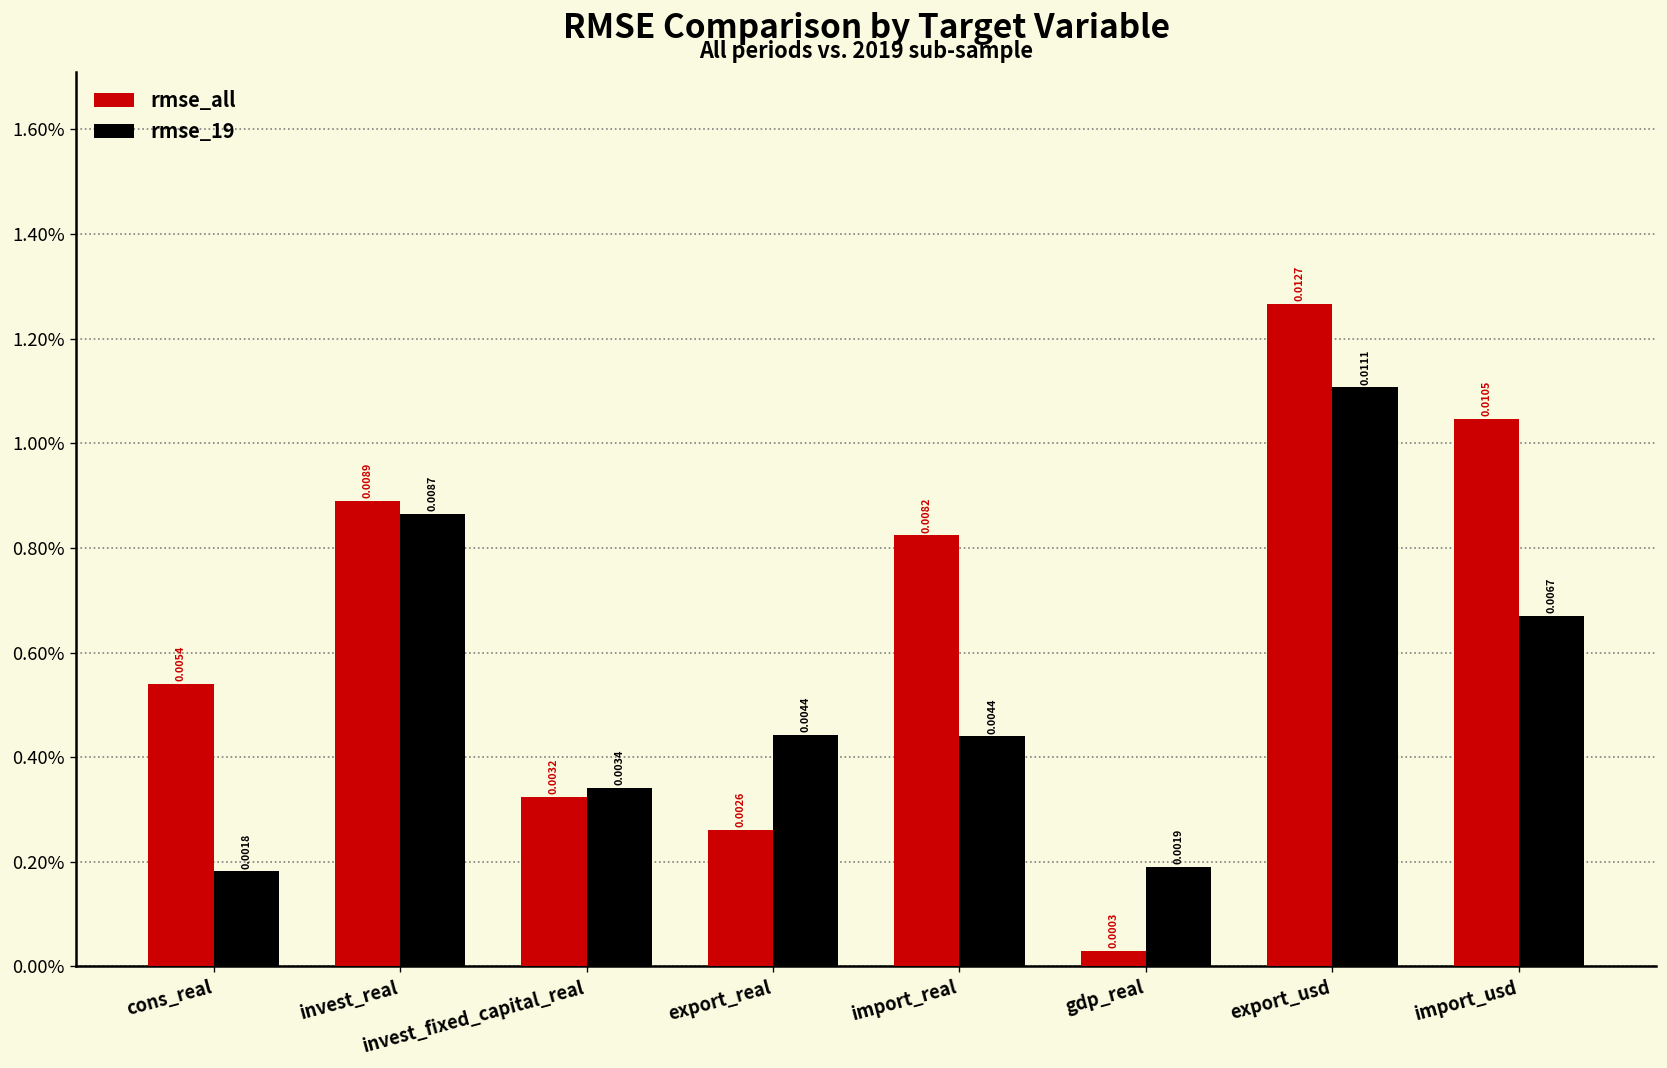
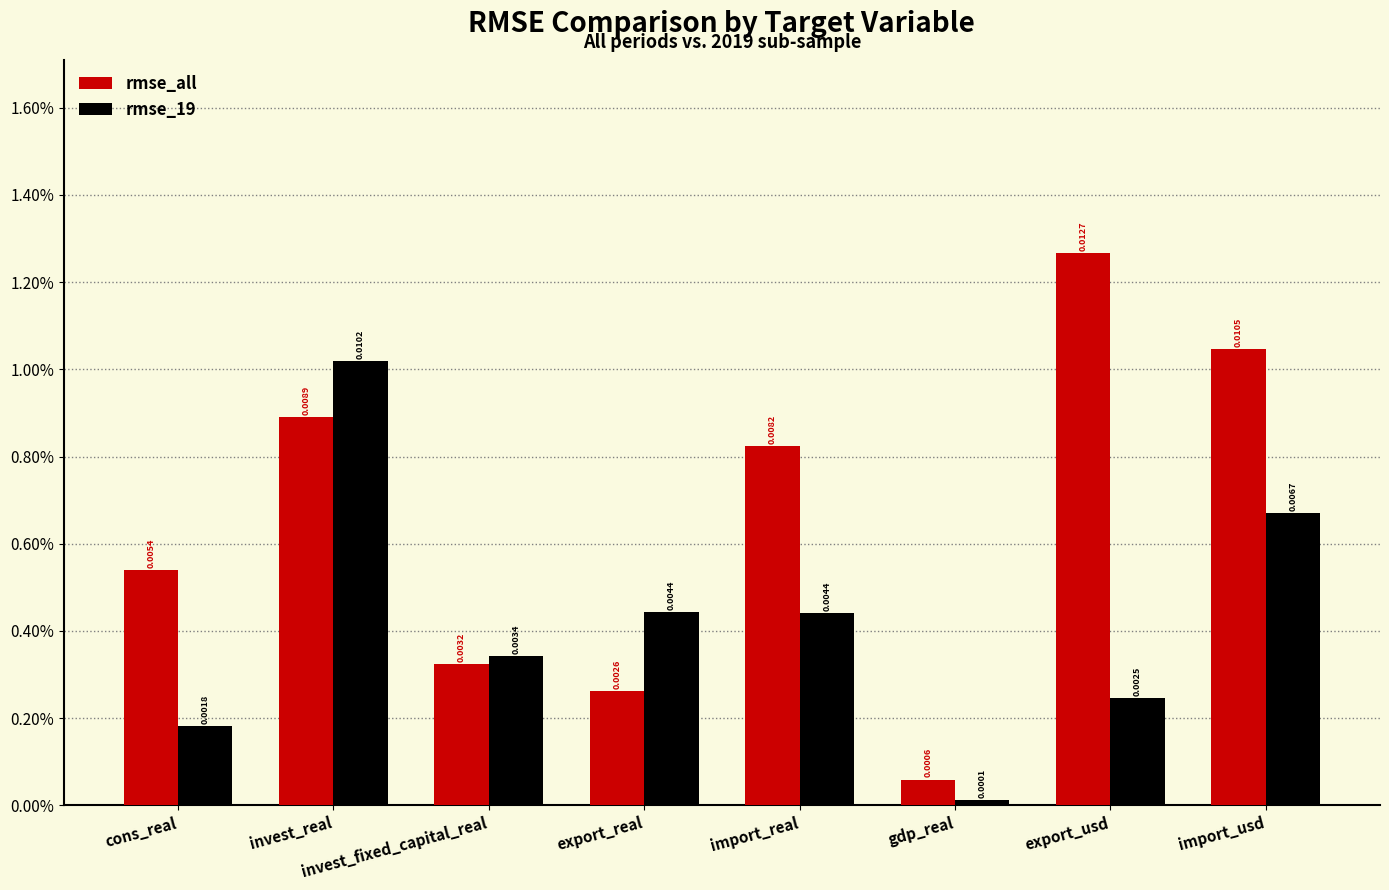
  {
    "rmse_all": {
      "cons_real": 0.0054,
      "invest_real": 0.0089,
      "invest_fixed_capital_real": 0.0032,
      "export_real": 0.0026,
      "import_real": 0.0082,
-     "gdp_real": 0.0003,
+     "gdp_real": 0.0006,
      "export_usd": 0.0127,
      "import_usd": 0.0105
    },
    "rmse_19": {
      "cons_real": 0.0018,
-     "invest_real": 0.0087,
+     "invest_real": 0.0102,
      "invest_fixed_capital_real": 0.0034,
      "export_real": 0.0044,
      "import_real": 0.0044,
-     "gdp_real": 0.0019,
-     "export_usd": 0.0111,
+     "gdp_real": 0.0001,
+     "export_usd": 0.0025,
      "import_usd": 0.0067
    }
  }
